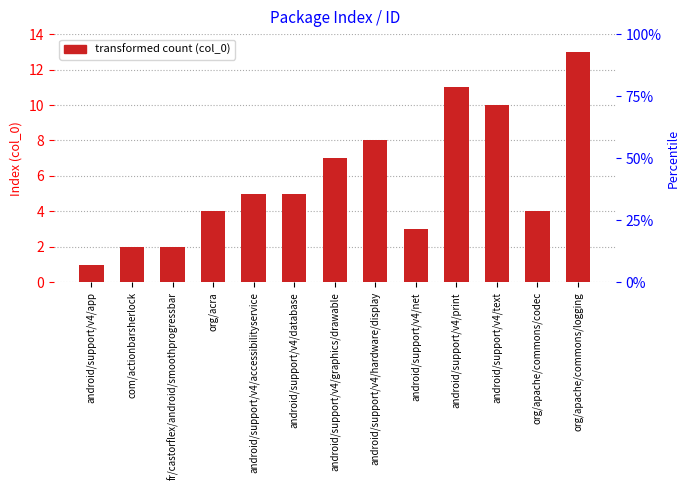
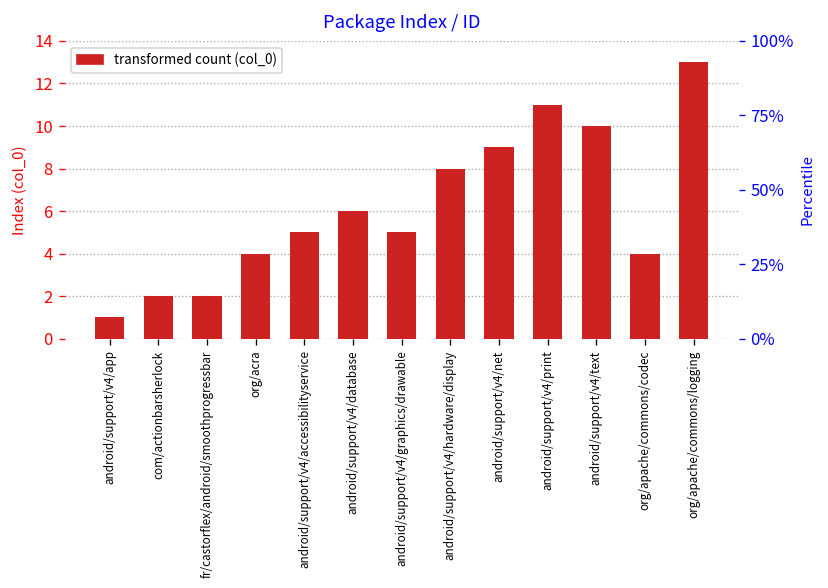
  {
    "android/support/v4/app": 1,
    "com/actionbarsherlock": 2,
    "fr/castorflex/android/smoothprogressbar": 2,
    "org/acra": 4,
    "android/support/v4/accessibilityservice": 5,
-   "android/support/v4/database": 5,
-   "android/support/v4/graphics/drawable": 7,
+   "android/support/v4/database": 6,
+   "android/support/v4/graphics/drawable": 5,
    "android/support/v4/hardware/display": 8,
-   "android/support/v4/net": 3,
+   "android/support/v4/net": 9,
    "android/support/v4/print": 11,
    "android/support/v4/text": 10,
    "org/apache/commons/codec": 4,
    "org/apache/commons/logging": 13
  }
